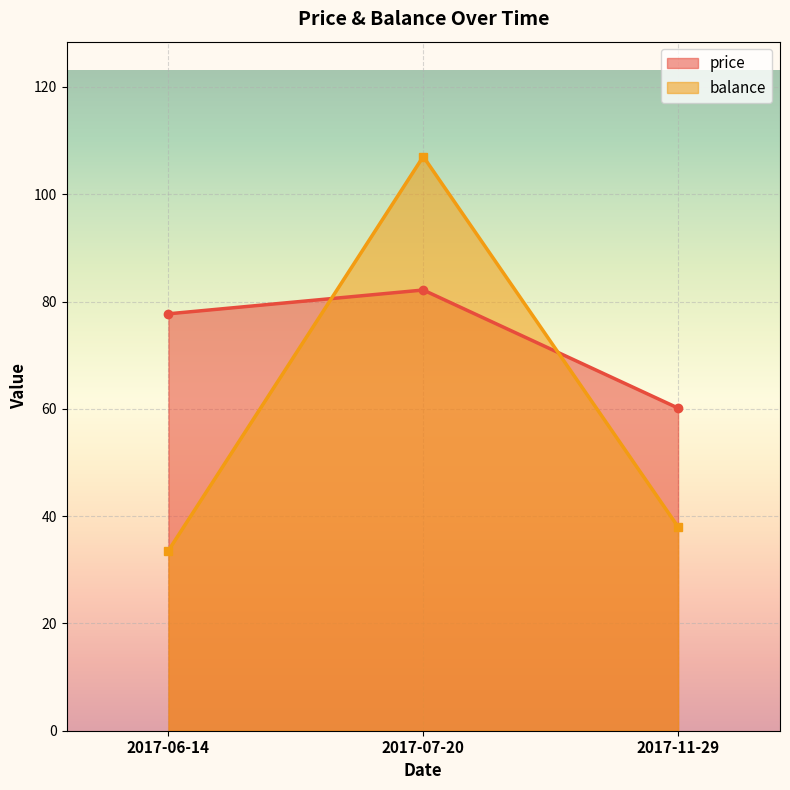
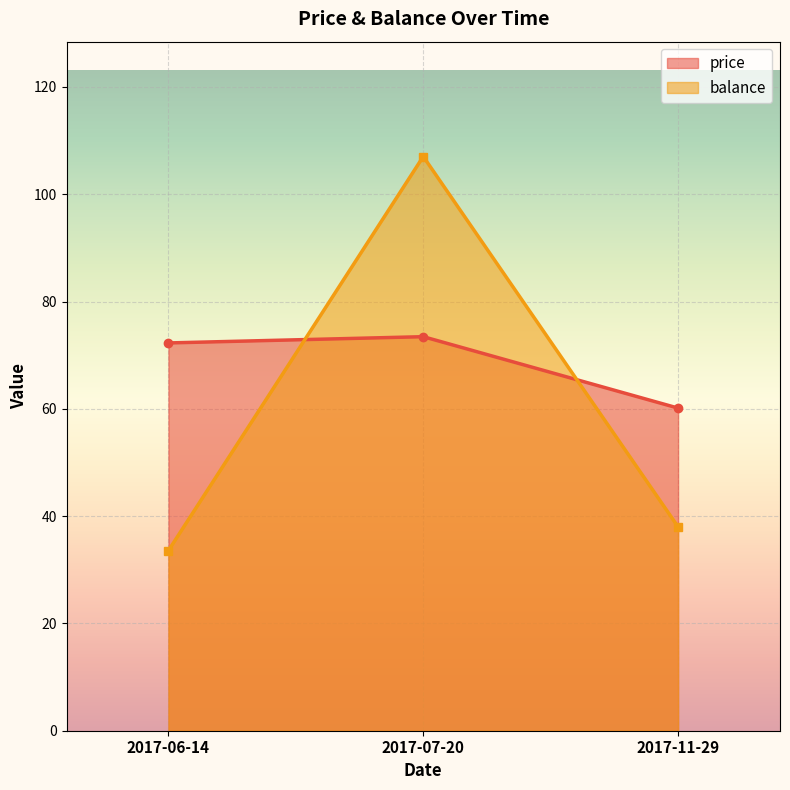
  {
    "price": {
-     "2017-06-14": 78,
-     "2017-07-20": 82,
+     "2017-06-14": 72,
+     "2017-07-20": 73,
      "2017-11-29": 60
    },
    "balance": {
      "2017-06-14": 34,
      "2017-07-20": 107,
      "2017-11-29": 38
    }
  }
